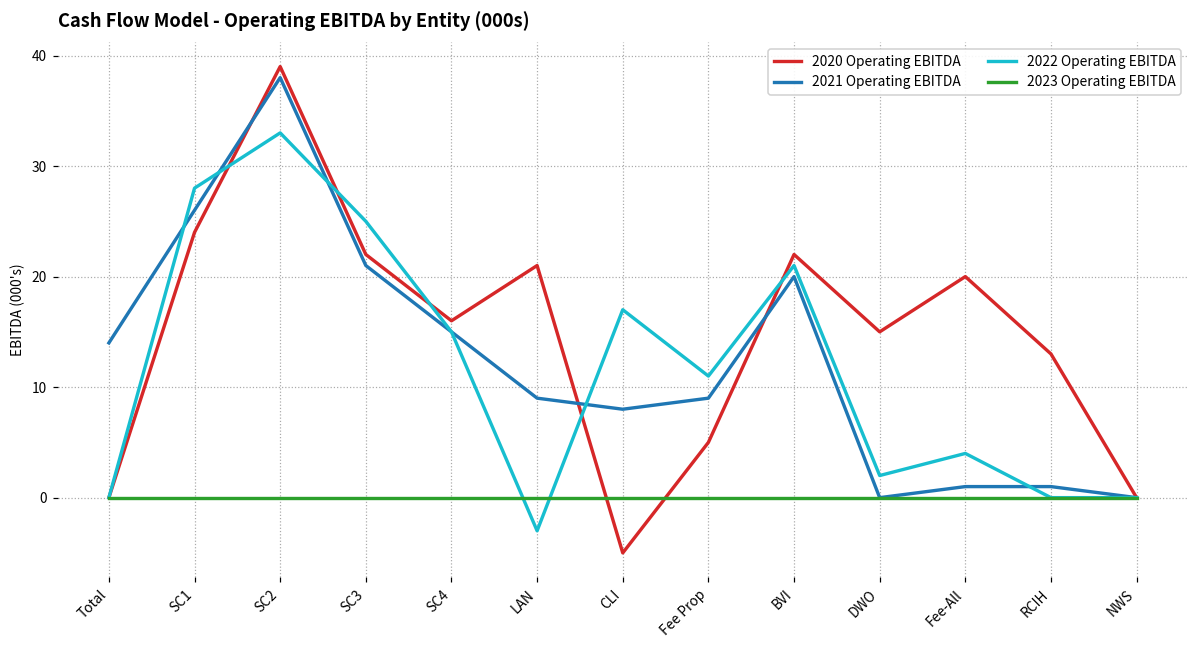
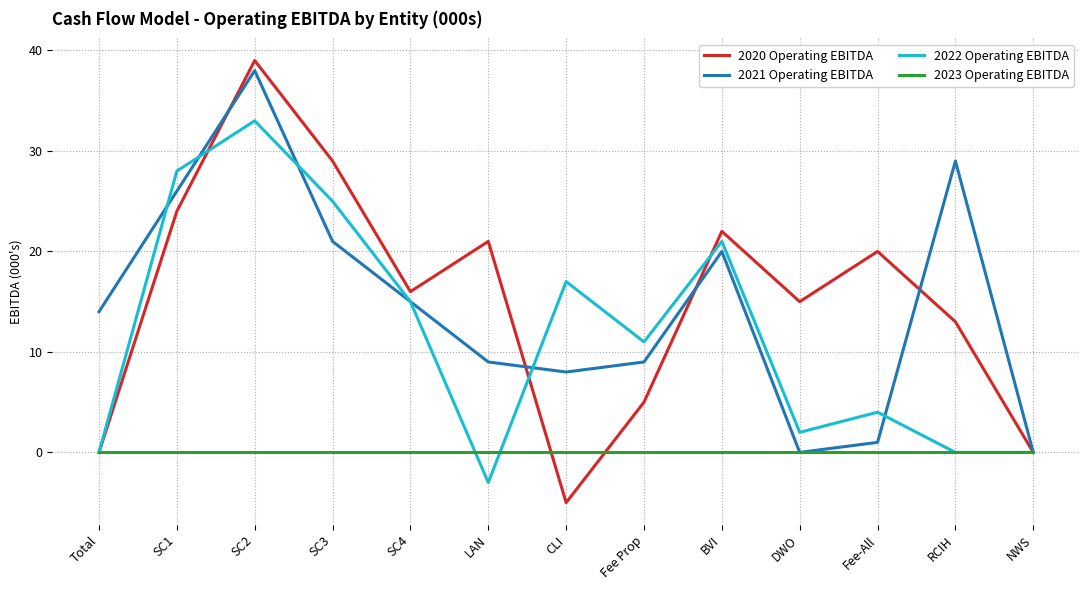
  {
    "2020 Operating EBITDA": {
      "SC1": 24,
      "SC2": 39,
-     "SC3": 22,
+     "SC3": 29,
      "SC4": 16,
      "LAN": 21,
      "CLI": -5,
      "Fee Prop": 5,
      "BVI": 22,
      "DWO": 15,
      "Fee-All": 20,
      "RCIH": 13
    },
    "2021 Operating EBITDA": {
      "Total": 14,
      "SC1": 26,
      "SC2": 38,
      "SC3": 21,
      "LAN": 9,
      "CLI": 8,
      "Fee Prop": 9,
      "BVI": 20,
      "Fee-All": 1,
-     "RCIH": 1
+     "RCIH": 29
    },
    "2022 Operating EBITDA": {
      "SC1": 28,
      "SC2": 33,
      "SC3": 25,
      "LAN": -3,
      "CLI": 17,
      "Fee Prop": 11,
      "BVI": 21,
      "DWO": 2,
      "Fee-All": 4
    },
    "2023 Operating EBITDA": {
      "SC1": 0,
      "SC2": 0,
      "SC3": 0,
      "SC4": 0,
      "LAN": 0,
      "CLI": 0,
      "Fee Prop": 0,
      "BVI": 0,
      "Fee-All": 0
    }
  }
